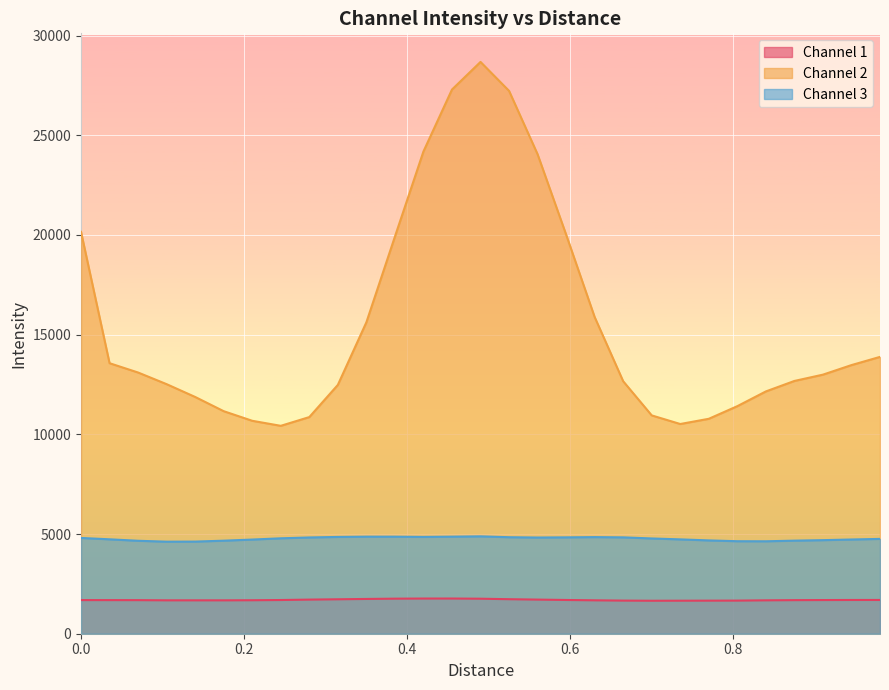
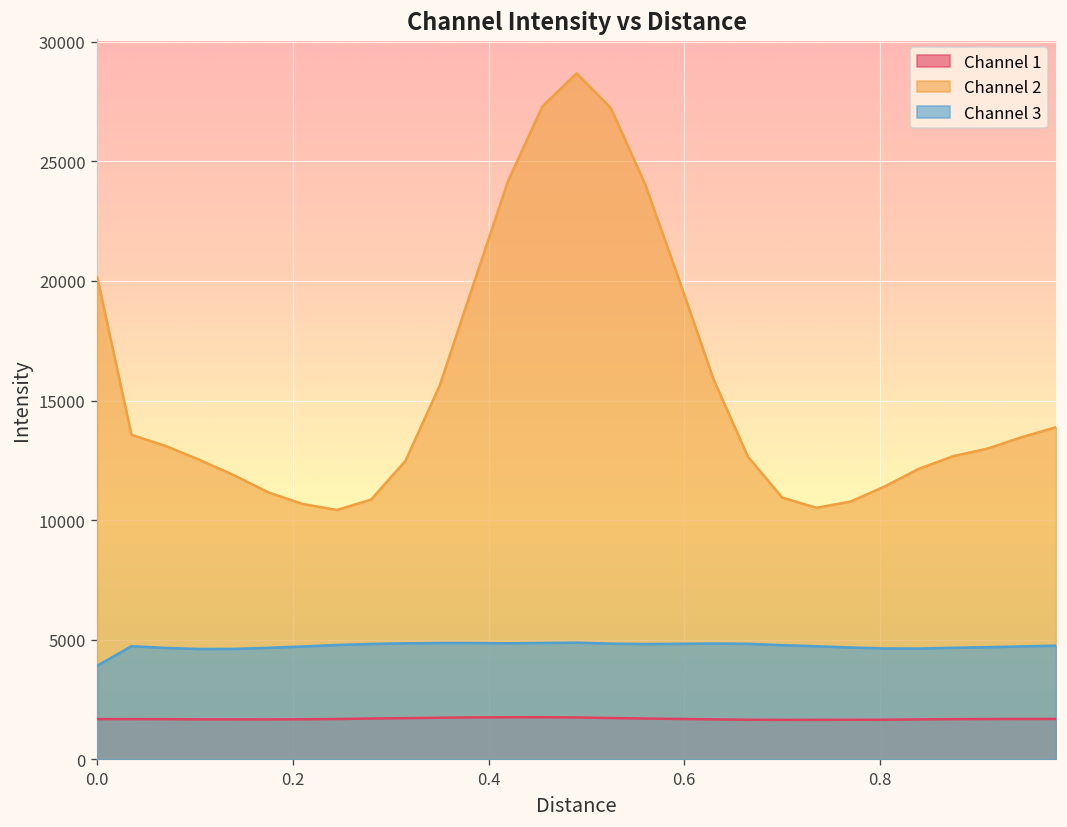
  {
    "Channel 1": {
      "0.0": 1700
    },
    "Channel 2": {
      "0.0": 20200
    },
    "Channel 3": {
-     "0.0": 4800
+     "0.0": 3900
    }
  }
